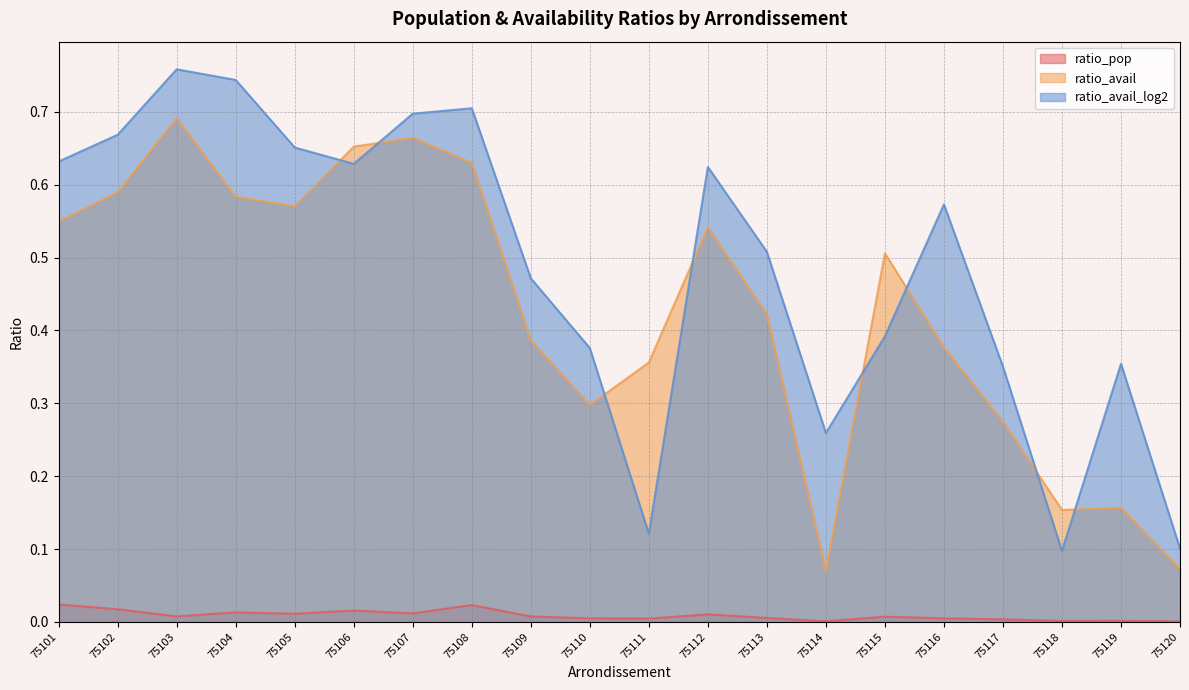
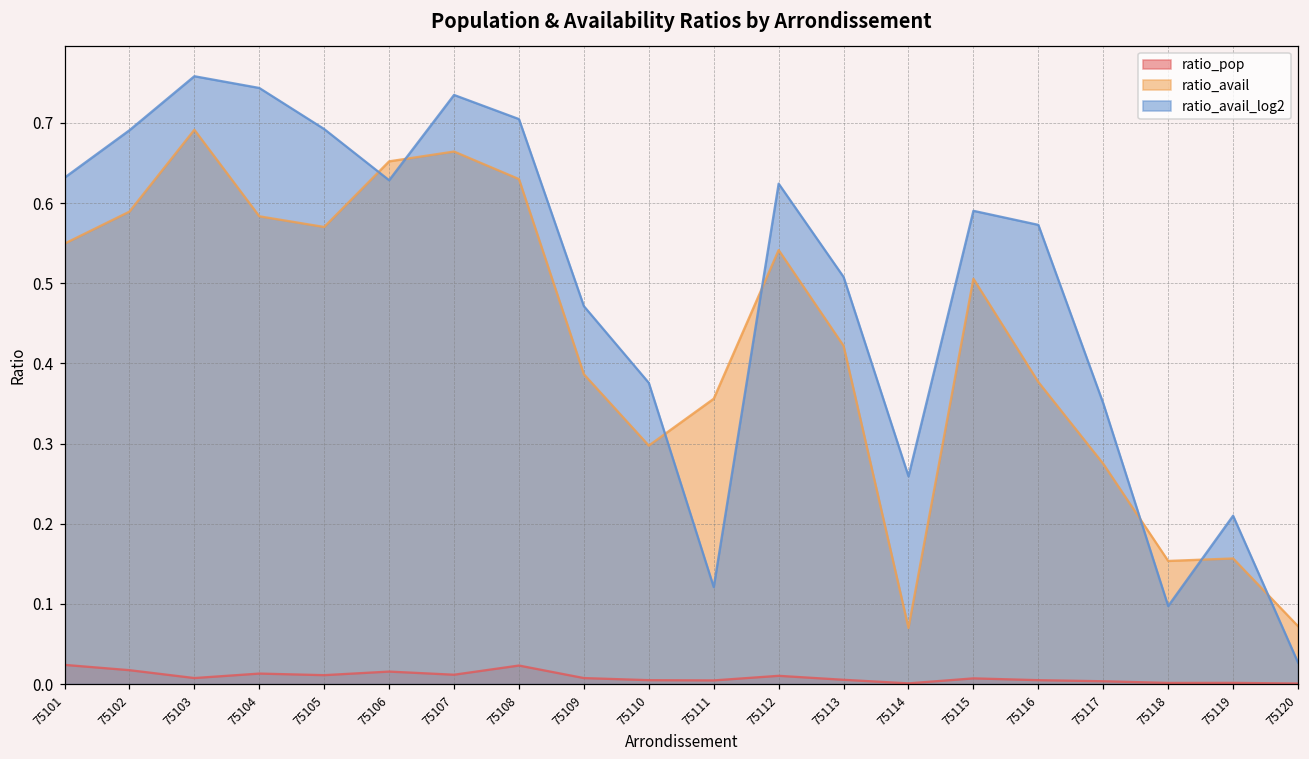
  {
    "ratio_avail_log2": {
      "75101": 0.63,
-     "75102": 0.67,
+     "75102": 0.69,
      "75103": 0.76,
      "75104": 0.74,
-     "75105": 0.65,
+     "75105": 0.69,
      "75106": 0.63,
-     "75107": 0.70,
+     "75107": 0.73,
      "75108": 0.70,
      "75109": 0.47,
      "75110": 0.38,
      "75111": 0.12,
      "75112": 0.62,
      "75113": 0.51,
      "75114": 0.26,
-     "75115": 0.39,
+     "75115": 0.59,
      "75116": 0.57,
      "75117": 0.35,
      "75118": 0.10,
-     "75119": 0.35,
-     "75120": 0.10
+     "75119": 0.21,
+     "75120": 0.03
    }
  }
